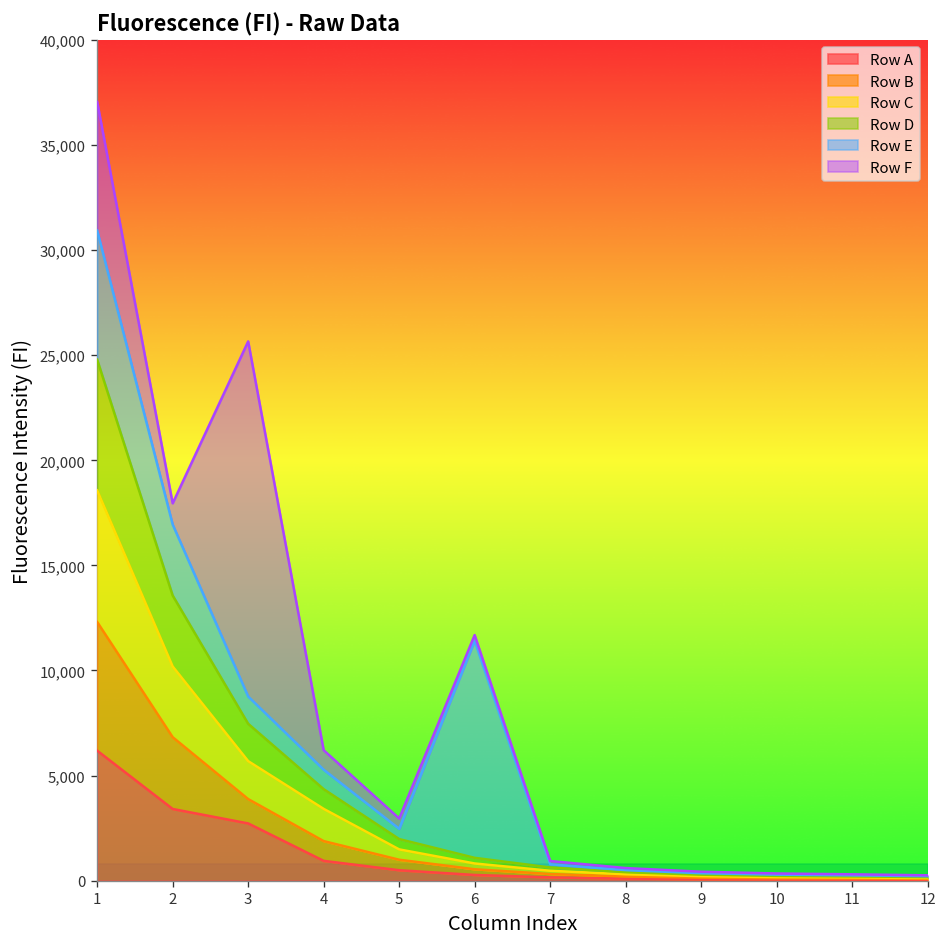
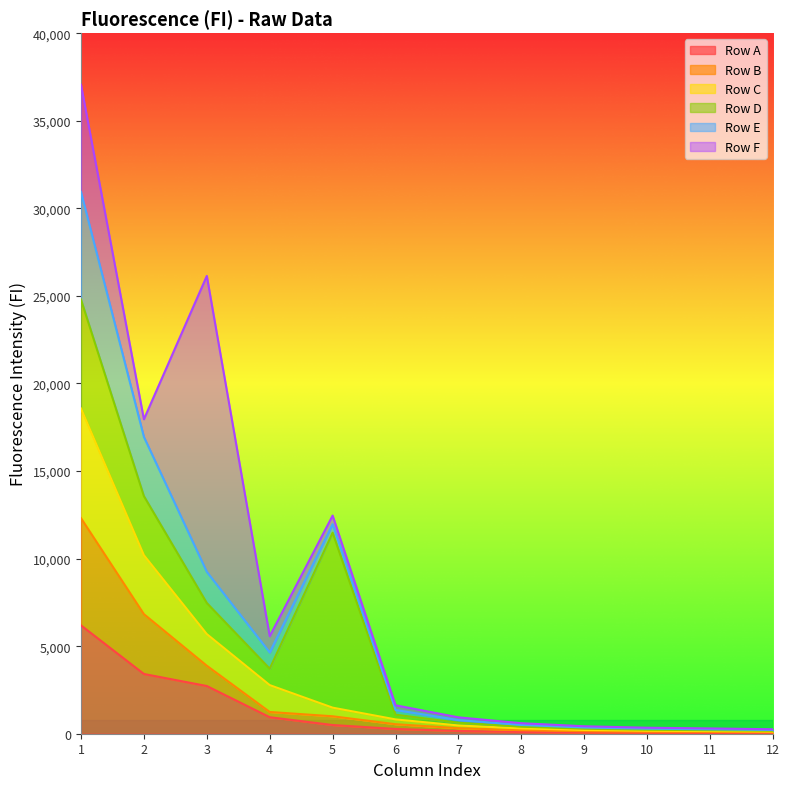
  {
    "Row A": {
      "1": "6,200",
      "2": "3,400",
      "3": "2,700",
      "4": "900"
    },
    "Row B": {
      "1": "6,100",
      "2": "3,400",
      "3": "1,200",
-     "4": "900",
+     "4": "300",
      "5": "500"
    },
    "Row C": {
      "1": "6,300",
      "2": "3,400",
      "3": "1,800",
      "4": "1,500",
      "5": "500",
      "6": "300"
    },
    "Row D": {
      "1": "6,200",
      "2": "3,400",
      "3": "1,800",
      "4": "900",
-     "5": "500",
+     "5": "10,000",
      "6": "300"
    },
    "Row E": {
      "1": "6,100",
      "2": "3,400",
-     "3": "1,300",
+     "3": "1,800",
      "4": "900",
      "5": "500",
-     "6": "10,300"
+     "6": "300"
    },
    "Row F": {
      "1": "6,100",
      "2": "1,000",
      "3": "16,900",
      "4": "900",
      "5": "500",
      "6": "300",
      "7": "200"
    }
  }
